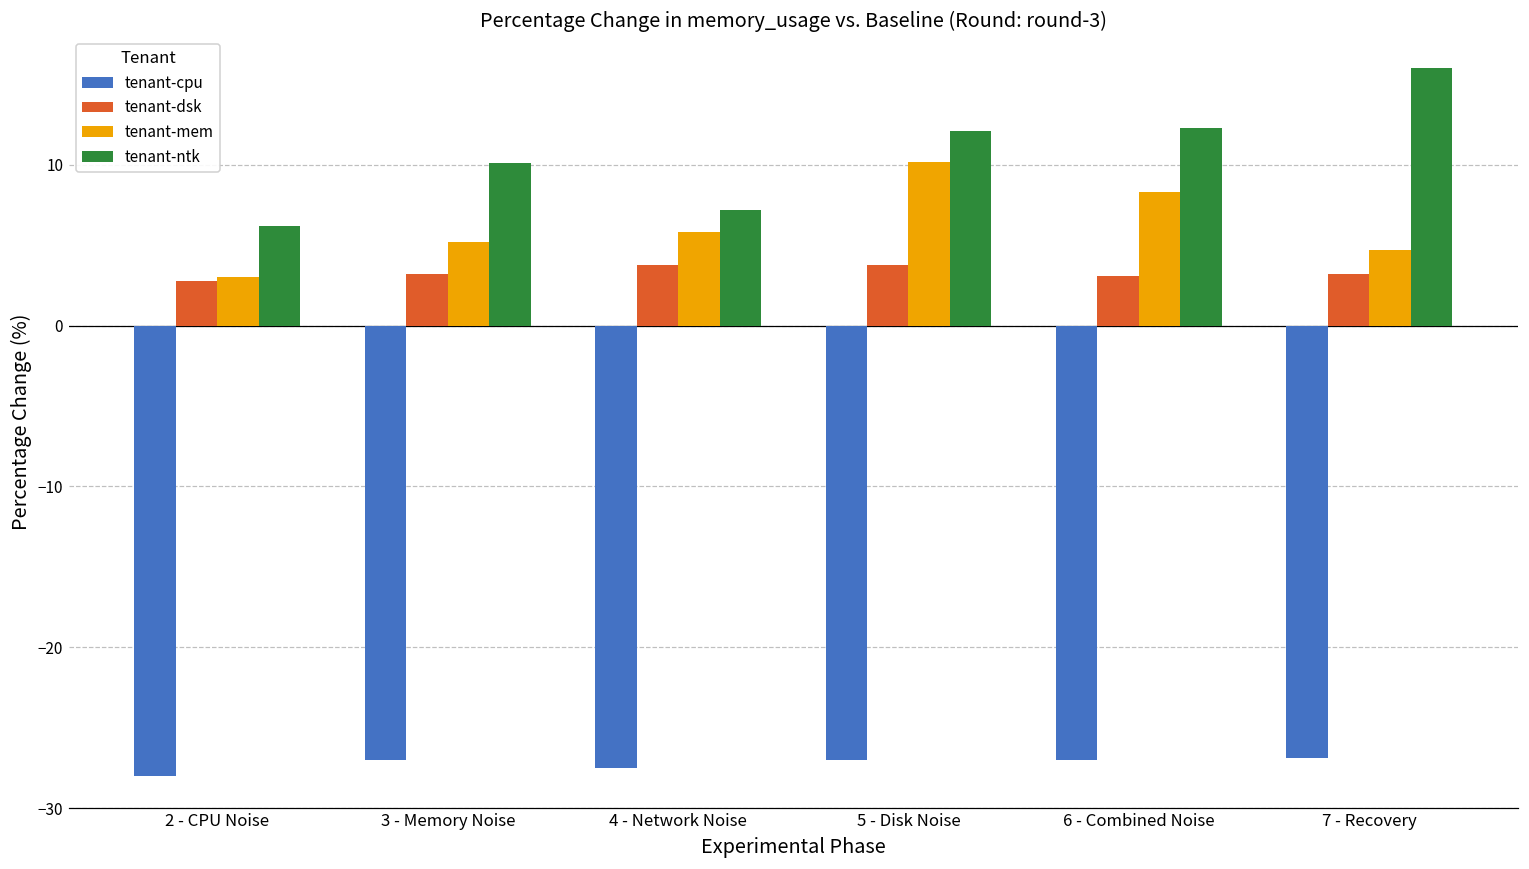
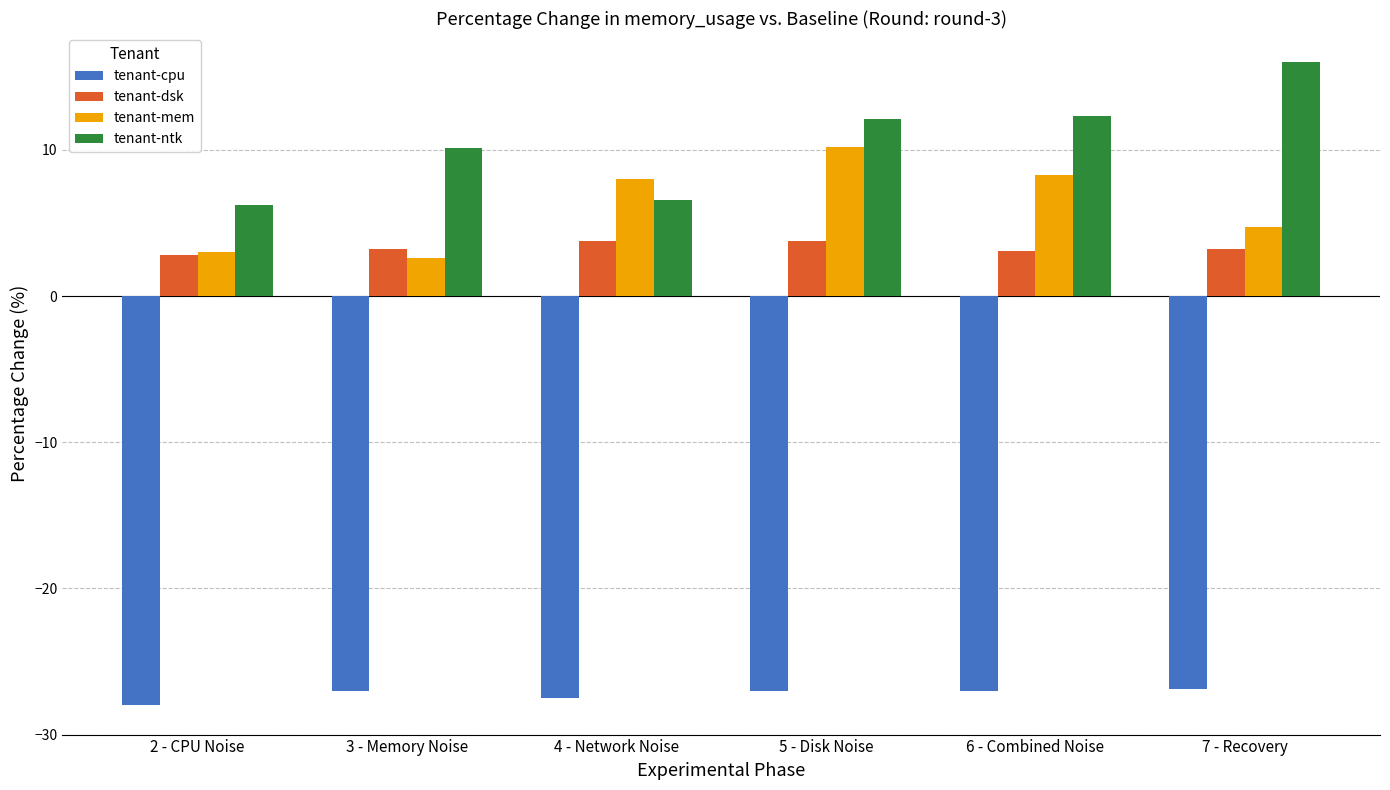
  {
    "tenant-cpu": {
      "2 - CPU Noise": -28.0,
      "3 - Memory Noise": -27.0,
      "4 - Network Noise": -27.5,
      "5 - Disk Noise": -27.0,
      "6 - Combined Noise": -27.0,
      "7 - Recovery": -26.9
    },
    "tenant-dsk": {
      "2 - CPU Noise": 2.8,
      "3 - Memory Noise": 3.2,
      "4 - Network Noise": 3.8,
      "5 - Disk Noise": 3.8,
      "6 - Combined Noise": 3.1,
      "7 - Recovery": 3.2
    },
    "tenant-mem": {
      "2 - CPU Noise": 3.0,
-     "3 - Memory Noise": 5.2,
-     "4 - Network Noise": 5.8,
+     "3 - Memory Noise": 2.6,
+     "4 - Network Noise": 8.0,
      "5 - Disk Noise": 10.2,
      "6 - Combined Noise": 8.3,
      "7 - Recovery": 4.7
    },
    "tenant-ntk": {
      "2 - CPU Noise": 6.2,
      "3 - Memory Noise": 10.1,
-     "4 - Network Noise": 7.2,
+     "4 - Network Noise": 6.6,
      "5 - Disk Noise": 12.1,
      "6 - Combined Noise": 12.3,
      "7 - Recovery": 16.0
    }
  }
